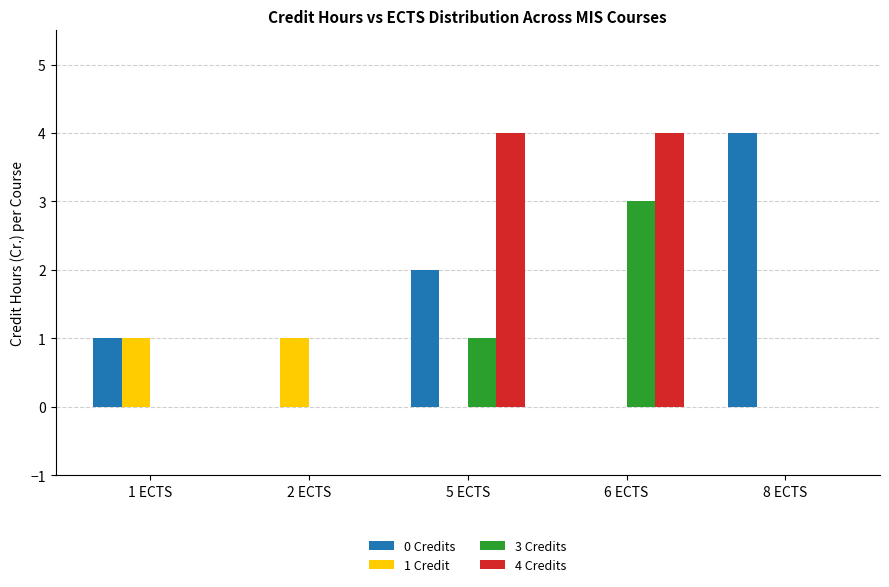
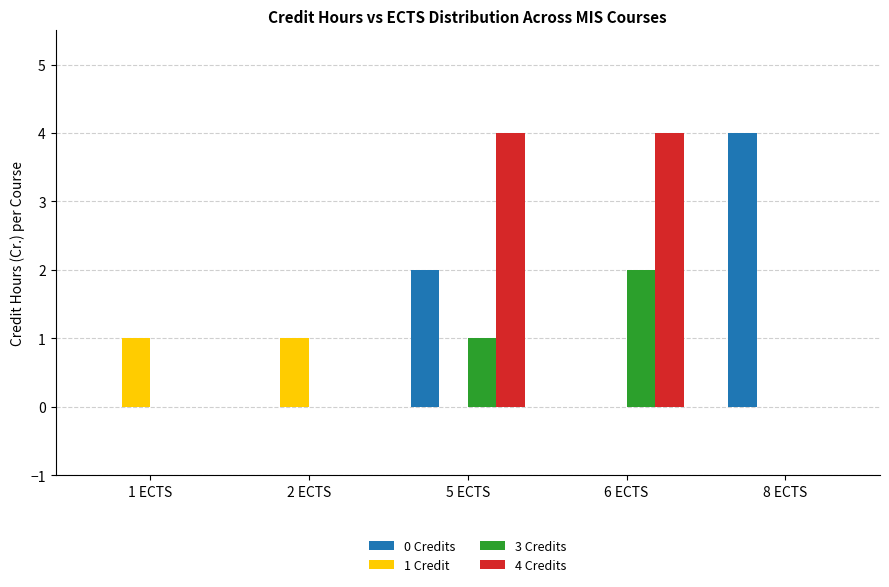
  {
    "0 Credits": {
-     "1 ECTS": 1,
+     "1 ECTS": 0,
      "2 ECTS": 0,
      "5 ECTS": 2,
      "6 ECTS": 0,
      "8 ECTS": 4
    },
    "1 Credit": {
      "1 ECTS": 1,
      "2 ECTS": 1,
      "5 ECTS": 0,
      "6 ECTS": 0,
      "8 ECTS": 0
    },
    "3 Credits": {
      "1 ECTS": 0,
      "2 ECTS": 0,
      "5 ECTS": 1,
-     "6 ECTS": 3,
+     "6 ECTS": 2,
      "8 ECTS": 0
    },
    "4 Credits": {
      "1 ECTS": 0,
      "2 ECTS": 0,
      "5 ECTS": 4,
      "6 ECTS": 4,
      "8 ECTS": 0
    }
  }
